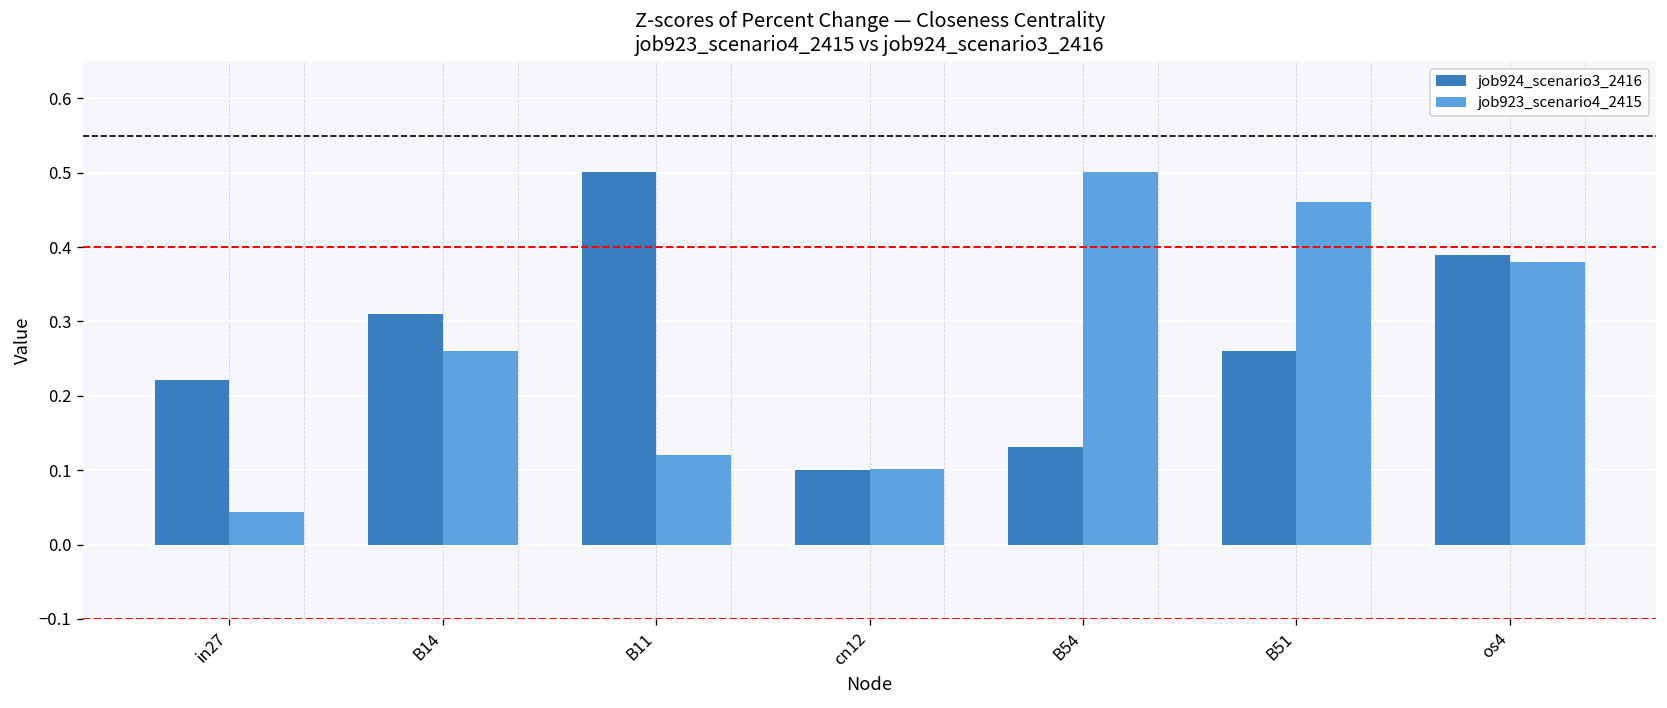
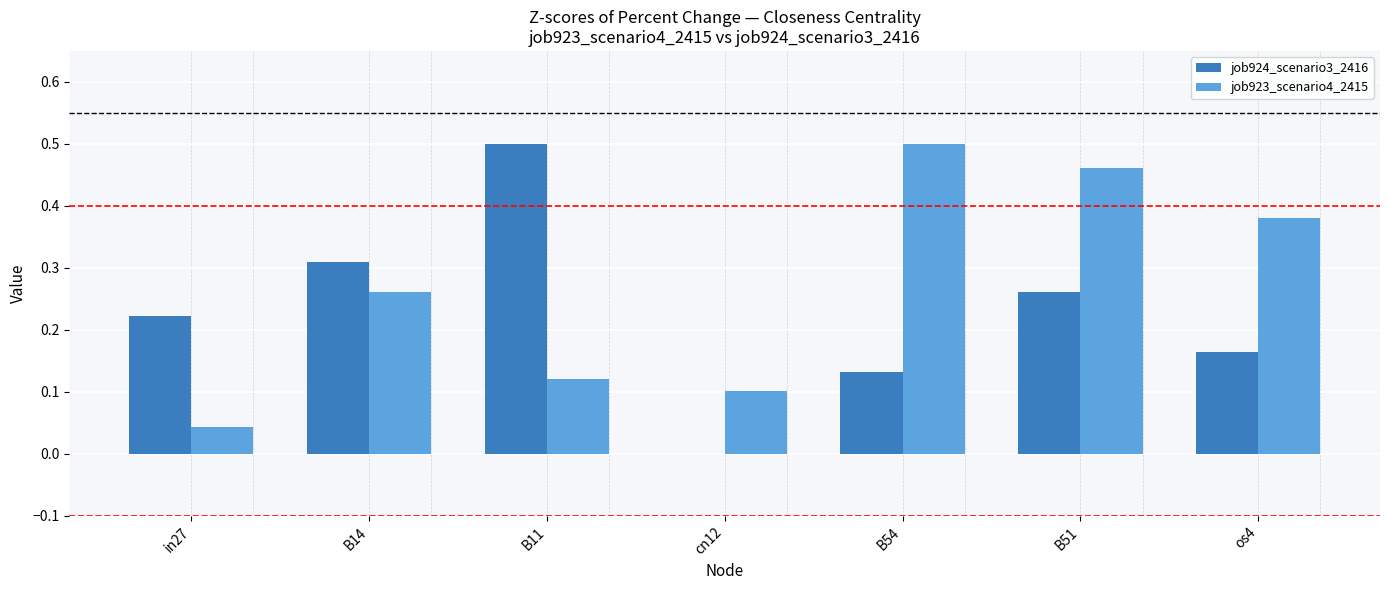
  {
    "job924_scenario3_2416": {
      "in27": 0.22,
      "B14": 0.31,
      "B11": 0.50,
-     "cn12": 0.1,
+     "cn12": 0.0,
      "B54": 0.13,
      "B51": 0.26,
-     "os4": 0.39
+     "os4": 0.16
    },
    "job923_scenario4_2415": {
      "in27": 0.04,
      "B14": 0.26,
      "B11": 0.12,
      "cn12": 0.10,
      "B54": 0.50,
      "B51": 0.46,
      "os4": 0.38
    }
  }
